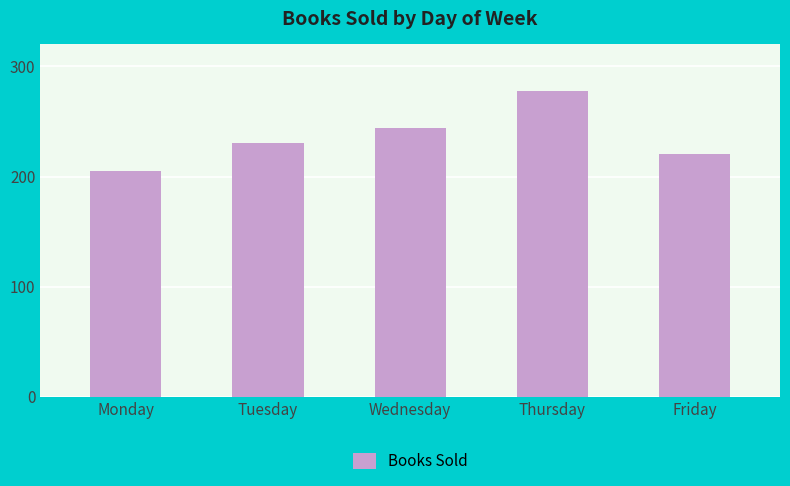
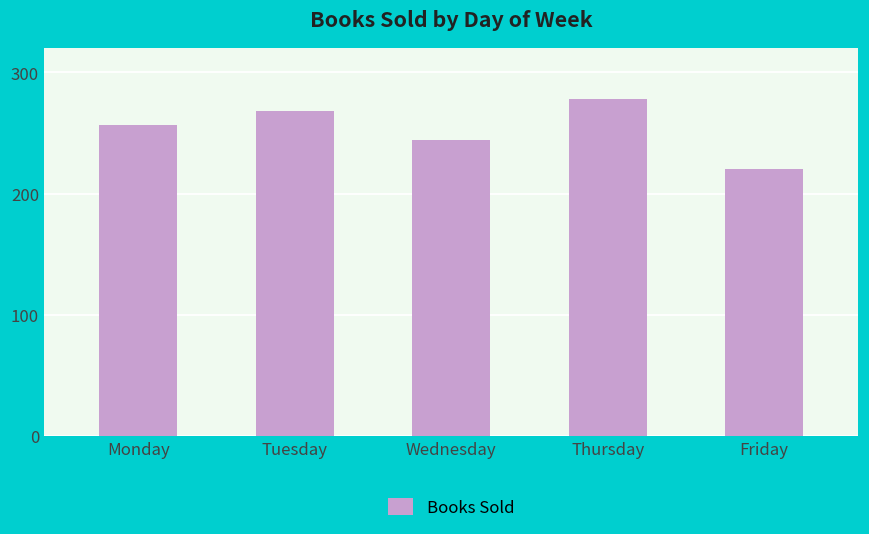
  {
-   "Monday": 205,
-   "Tuesday": 230,
+   "Monday": 257,
+   "Tuesday": 268,
    "Wednesday": 244,
    "Thursday": 278,
    "Friday": 220
  }
